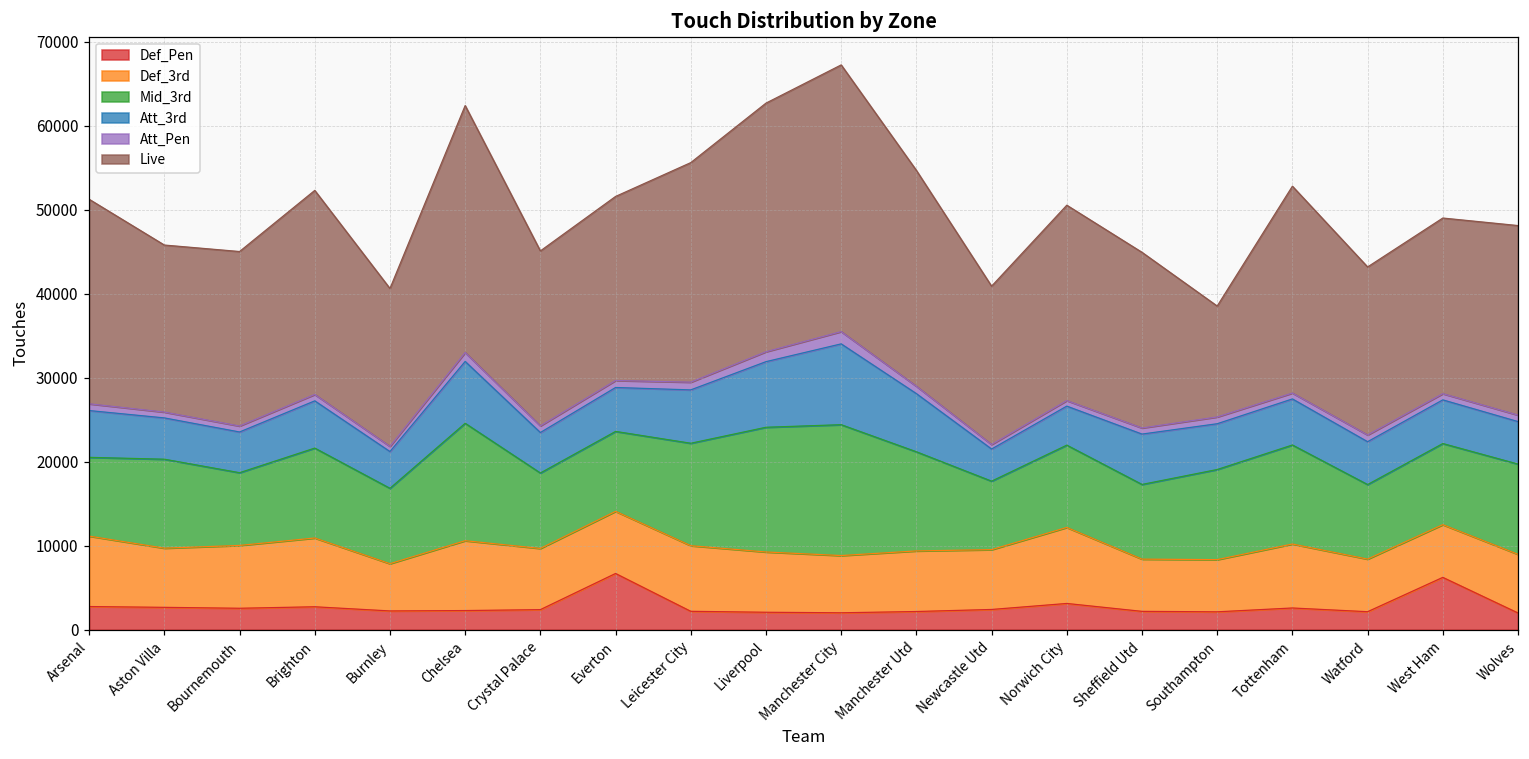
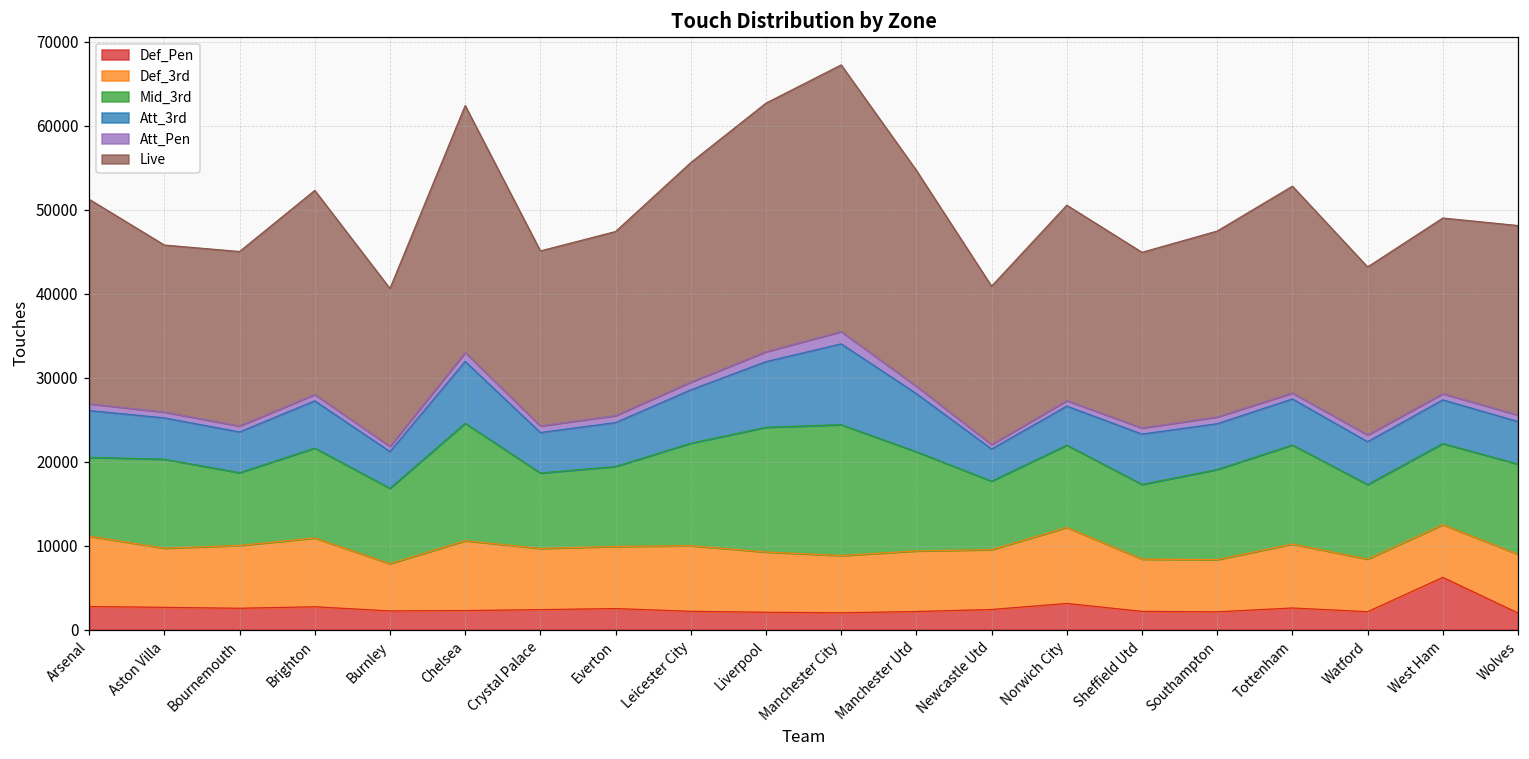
  {
    "Def_Pen": {
      "Arsenal": 3000,
      "Aston Villa": 3000,
      "Bournemouth": 3000,
      "Brighton": 3000,
      "Burnley": 2000,
      "Chelsea": 2000,
      "Crystal Palace": 2000,
-     "Everton": 7000,
+     "Everton": 3000,
      "Leicester City": 2000,
      "Liverpool": 2000,
      "Manchester City": 2000,
      "Manchester Utd": 2000,
      "Newcastle Utd": 2000,
      "Norwich City": 3000,
      "Sheffield Utd": 2000,
      "Southampton": 2000,
      "Tottenham": 3000,
      "Watford": 2000,
      "West Ham": 6000,
      "Wolves": 2000
    },
    "Def_3rd": {
      "Arsenal": 8000,
      "Aston Villa": 7000,
      "Bournemouth": 7000,
      "Brighton": 8000,
      "Burnley": 6000,
      "Chelsea": 8000,
      "Crystal Palace": 7000,
      "Everton": 7000,
      "Leicester City": 8000,
      "Liverpool": 7000,
      "Manchester City": 7000,
      "Manchester Utd": 7000,
      "Newcastle Utd": 7000,
      "Norwich City": 9000,
      "Sheffield Utd": 6000,
      "Southampton": 6000,
      "Tottenham": 8000,
      "Watford": 6000,
      "West Ham": 6000,
      "Wolves": 7000
    },
    "Mid_3rd": {
      "Arsenal": 9000,
      "Aston Villa": 11000,
      "Bournemouth": 9000,
      "Brighton": 11000,
      "Burnley": 9000,
      "Chelsea": 14000,
      "Crystal Palace": 9000,
      "Everton": 10000,
      "Leicester City": 12000,
      "Liverpool": 15000,
      "Manchester City": 16000,
      "Manchester Utd": 12000,
      "Newcastle Utd": 8000,
      "Norwich City": 10000,
      "Sheffield Utd": 9000,
      "Southampton": 11000,
      "Tottenham": 12000,
      "Watford": 9000,
      "West Ham": 10000,
      "Wolves": 11000
    },
    "Att_3rd": {
      "Arsenal": 6000,
      "Aston Villa": 5000,
      "Bournemouth": 5000,
      "Brighton": 6000,
      "Burnley": 4000,
      "Chelsea": 7000,
      "Crystal Palace": 5000,
      "Everton": 5000,
      "Leicester City": 6000,
      "Liverpool": 8000,
      "Manchester City": 10000,
      "Manchester Utd": 7000,
      "Newcastle Utd": 4000,
      "Norwich City": 5000,
      "Sheffield Utd": 6000,
      "Southampton": 5000,
      "Tottenham": 5000,
      "Watford": 5000,
      "West Ham": 5000,
      "Wolves": 5000
    },
    "Att_Pen": {
      "Arsenal": 1000,
      "Aston Villa": 1000,
      "Bournemouth": 1000,
      "Brighton": 1000,
      "Burnley": 1000,
      "Chelsea": 1000,
      "Crystal Palace": 1000,
      "Everton": 1000,
      "Leicester City": 1000,
      "Liverpool": 1000,
      "Manchester City": 1000,
      "Manchester Utd": 1000,
      "Newcastle Utd": 1000,
      "Norwich City": 1000,
      "Sheffield Utd": 1000,
      "Southampton": 1000,
      "Tottenham": 1000,
      "Watford": 1000,
      "West Ham": 1000,
      "Wolves": 1000
    },
    "Live": {
      "Arsenal": 24000,
      "Aston Villa": 20000,
      "Bournemouth": 21000,
      "Brighton": 24000,
      "Burnley": 19000,
      "Chelsea": 29000,
      "Crystal Palace": 21000,
      "Everton": 22000,
      "Leicester City": 26000,
      "Liverpool": 30000,
      "Manchester City": 32000,
      "Manchester Utd": 26000,
      "Newcastle Utd": 19000,
      "Norwich City": 23000,
      "Sheffield Utd": 21000,
-     "Southampton": 13000,
+     "Southampton": 22000,
      "Tottenham": 25000,
      "Watford": 20000,
      "West Ham": 21000,
      "Wolves": 23000
    }
  }
